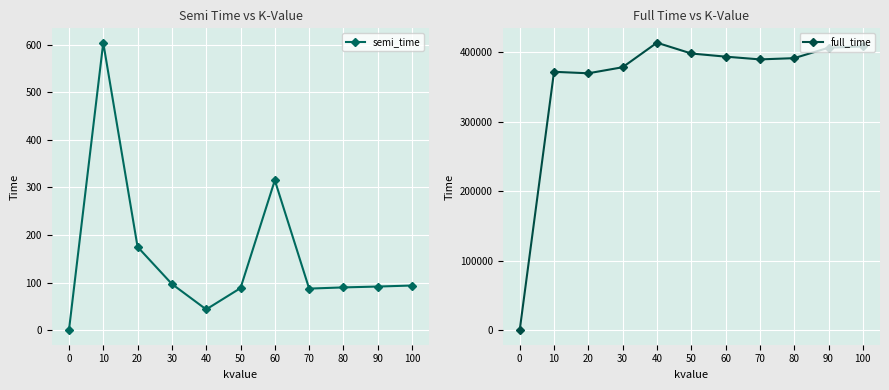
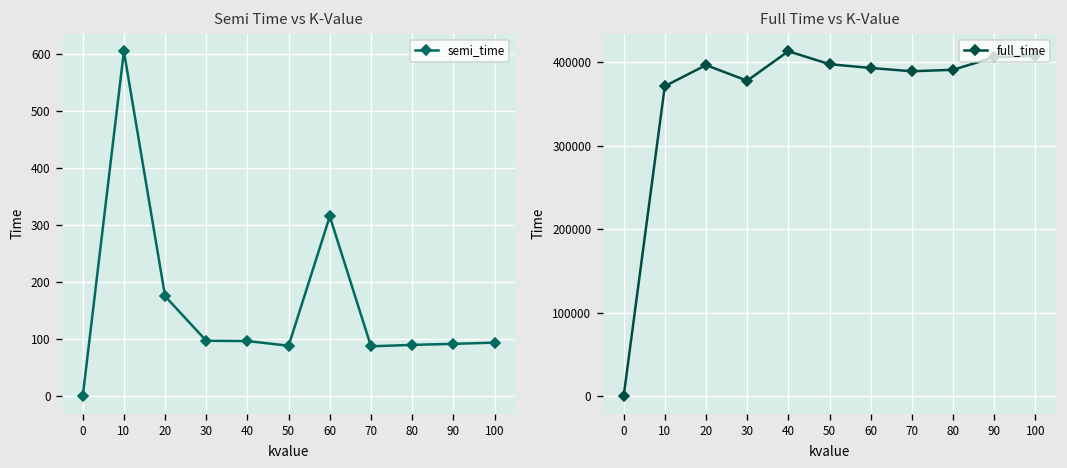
  {
    "Semi Time vs K-Value": {
      "0": 0,
      "10": 600,
      "20": 180,
      "30": 100,
-     "40": 40,
+     "40": 100,
      "50": 90,
      "60": 320,
      "70": 90,
      "80": 90,
      "90": 90,
      "100": 90
    },
    "Full Time vs K-Value": {
      "0": 0,
      "10": 370000,
-     "20": 370000,
+     "20": 400000,
      "30": 380000,
      "40": 410000,
      "50": 400000,
      "60": 390000,
      "70": 390000,
      "80": 390000
    }
  }
